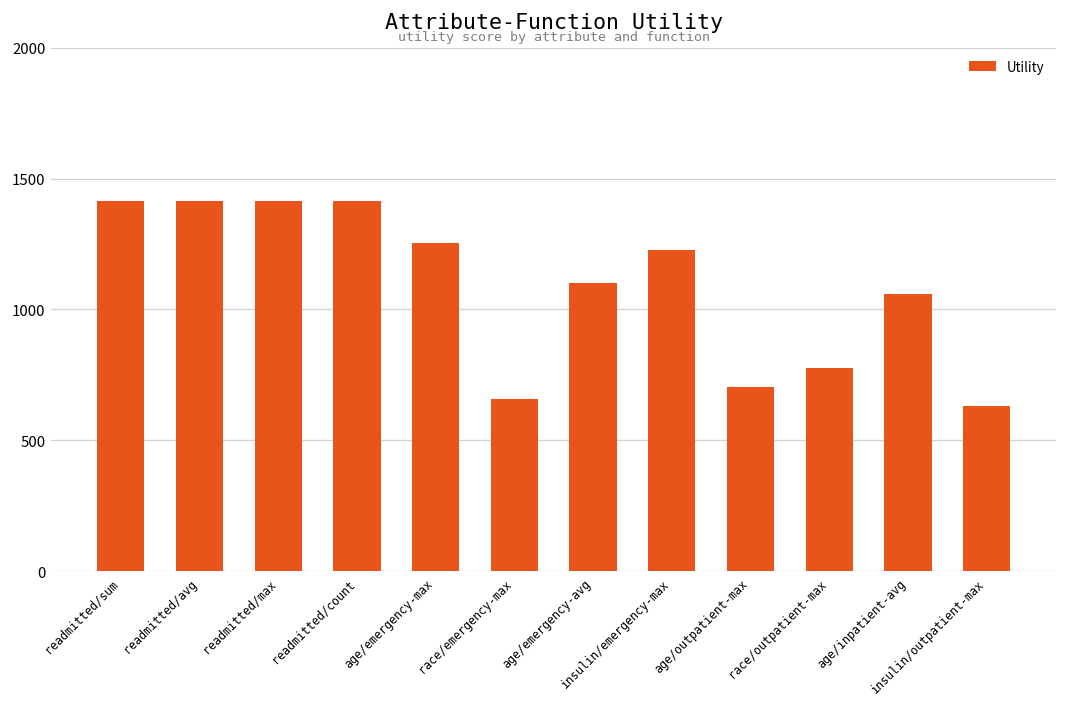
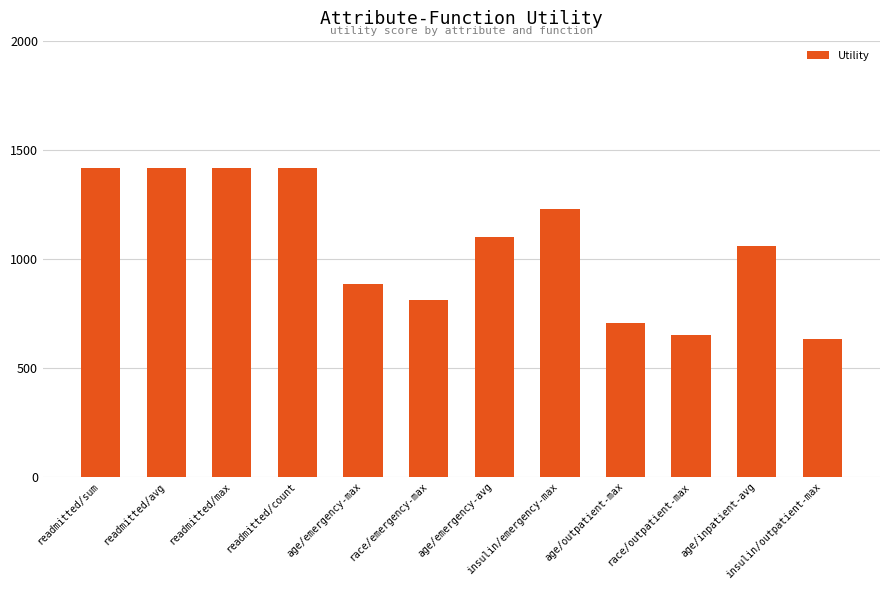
  {
    "readmitted/sum": 1410,
    "readmitted/avg": 1410,
    "readmitted/max": 1410,
    "readmitted/count": 1410,
-   "age/emergency-max": 1250,
-   "race/emergency-max": 660,
+   "age/emergency-max": 880,
+   "race/emergency-max": 810,
    "age/emergency-avg": 1100,
    "insulin/emergency-max": 1230,
    "age/outpatient-max": 700,
-   "race/outpatient-max": 770,
+   "race/outpatient-max": 650,
    "age/inpatient-avg": 1060,
    "insulin/outpatient-max": 630
  }
